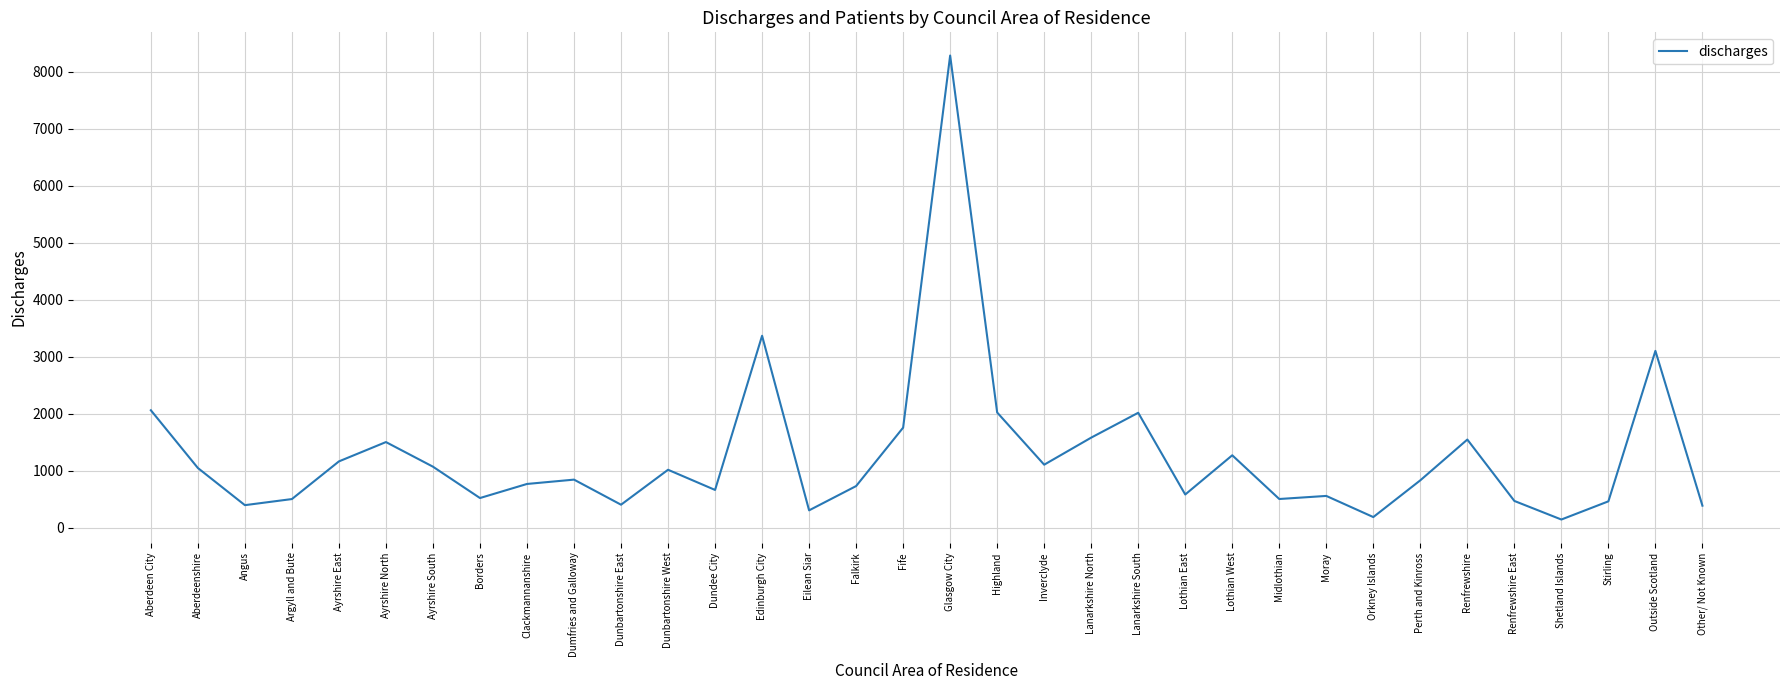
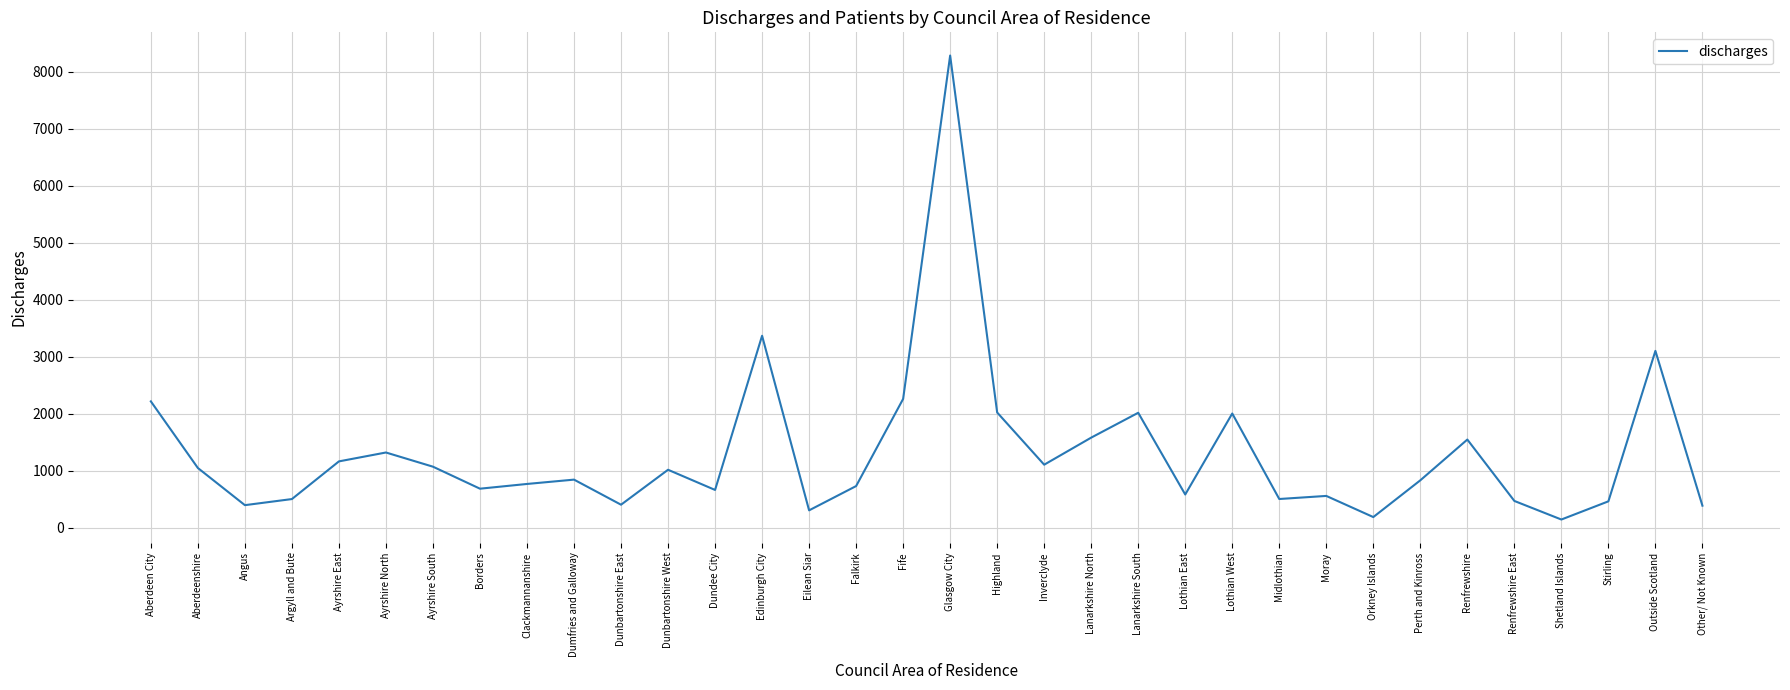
  {
-   "Aberdeen City": 2100,
+   "Aberdeen City": 2200,
    "Aberdeenshire": 1100,
    "Angus": 400,
    "Argyll and Bute": 500,
    "Ayrshire East": 1200,
-   "Ayrshire North": 1500,
+   "Ayrshire North": 1300,
    "Ayrshire South": 1100,
-   "Borders": 500,
+   "Borders": 700,
    "Clackmannanshire": 800,
    "Dumfries and Galloway": 800,
    "Dunbartonshire East": 400,
    "Dunbartonshire West": 1000,
    "Dundee City": 700,
    "Edinburgh City": 3400,
    "Eilean Siar": 300,
    "Falkirk": 700,
-   "Fife": 1800,
+   "Fife": 2300,
    "Glasgow City": 8300,
    "Highland": 2000,
    "Inverclyde": 1100,
    "Lanarkshire North": 1600,
    "Lanarkshire South": 2000,
    "Lothian East": 600,
-   "Lothian West": 1300,
+   "Lothian West": 2000,
    "Midlothian": 500,
    "Moray": 600,
    "Orkney Islands": 200,
    "Perth and Kinross": 800,
    "Renfrewshire": 1600,
    "Renfrewshire East": 500,
    "Shetland Islands": 100,
    "Stirling": 500,
    "Outside Scotland": 3100,
    "Other/ Not Known": 400
  }
